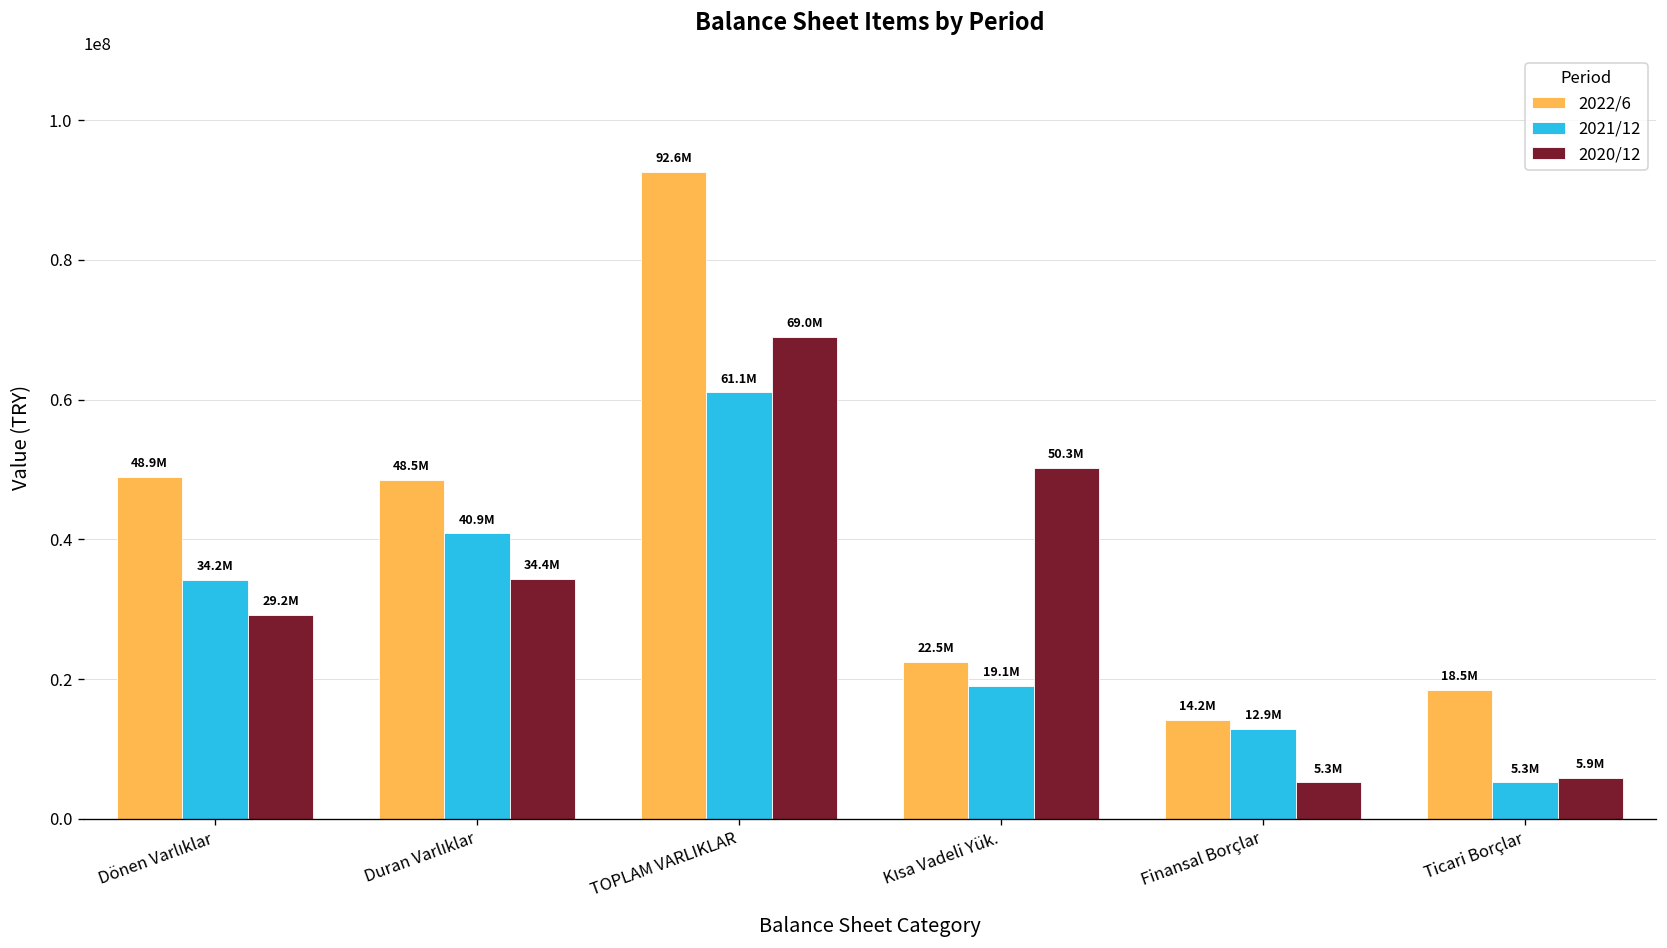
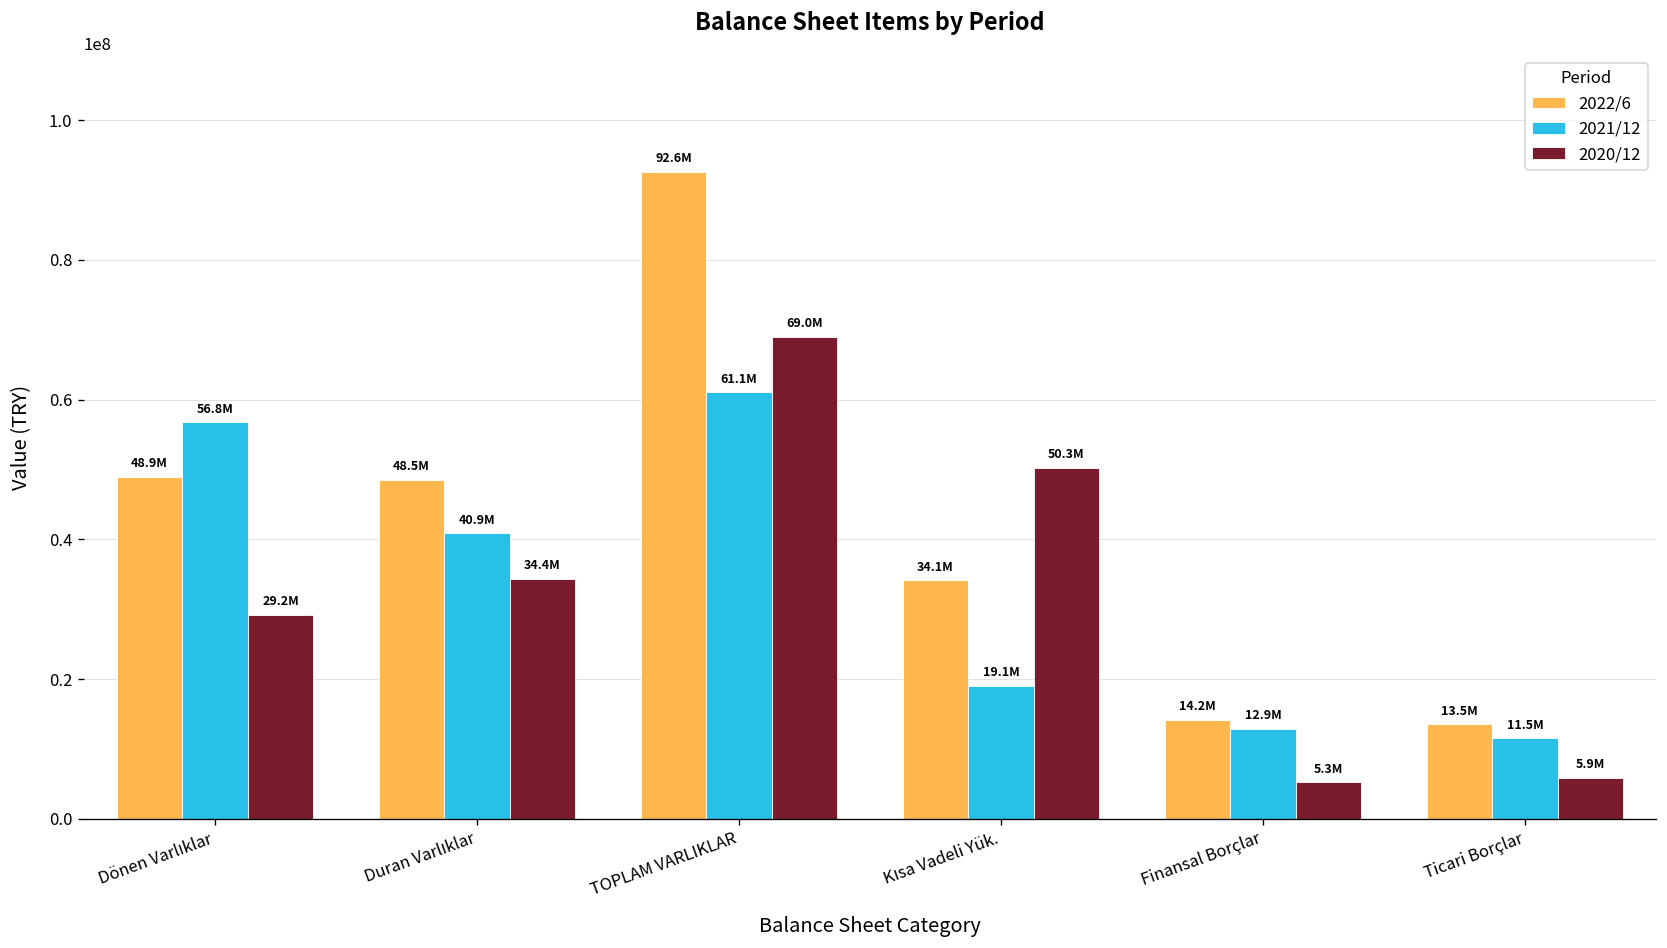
  {
    "2022/6": {
      "Dönen Varlıklar": "48.9M",
      "Duran Varlıklar": "48.5M",
      "TOPLAM VARLIKLAR": "92.6M",
-     "Kısa Vadeli Yük.": "22.5M",
+     "Kısa Vadeli Yük.": "34.1M",
      "Finansal Borçlar": "14.2M",
-     "Ticari Borçlar": "18.5M"
+     "Ticari Borçlar": "13.5M"
    },
    "2021/12": {
-     "Dönen Varlıklar": "34.2M",
+     "Dönen Varlıklar": "56.8M",
      "Duran Varlıklar": "40.9M",
      "TOPLAM VARLIKLAR": "61.1M",
      "Kısa Vadeli Yük.": "19.1M",
      "Finansal Borçlar": "12.9M",
-     "Ticari Borçlar": "5.3M"
+     "Ticari Borçlar": "11.5M"
    },
    "2020/12": {
      "Dönen Varlıklar": "29.2M",
      "Duran Varlıklar": "34.4M",
      "TOPLAM VARLIKLAR": "69.0M",
      "Kısa Vadeli Yük.": "50.3M",
      "Finansal Borçlar": "5.3M",
      "Ticari Borçlar": "5.9M"
    }
  }
